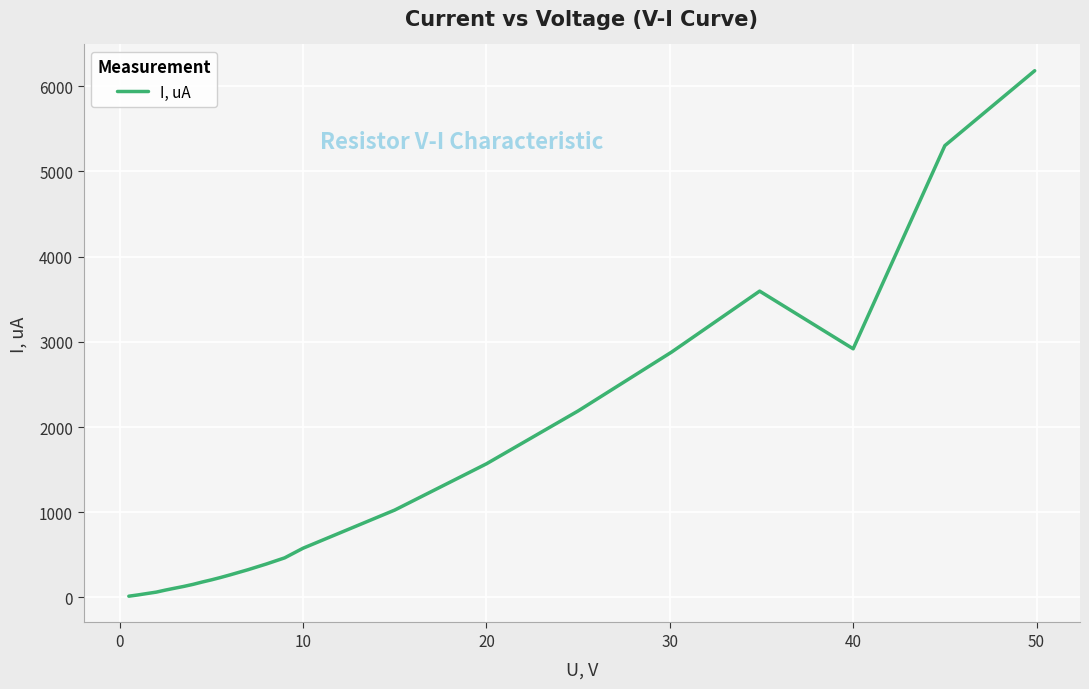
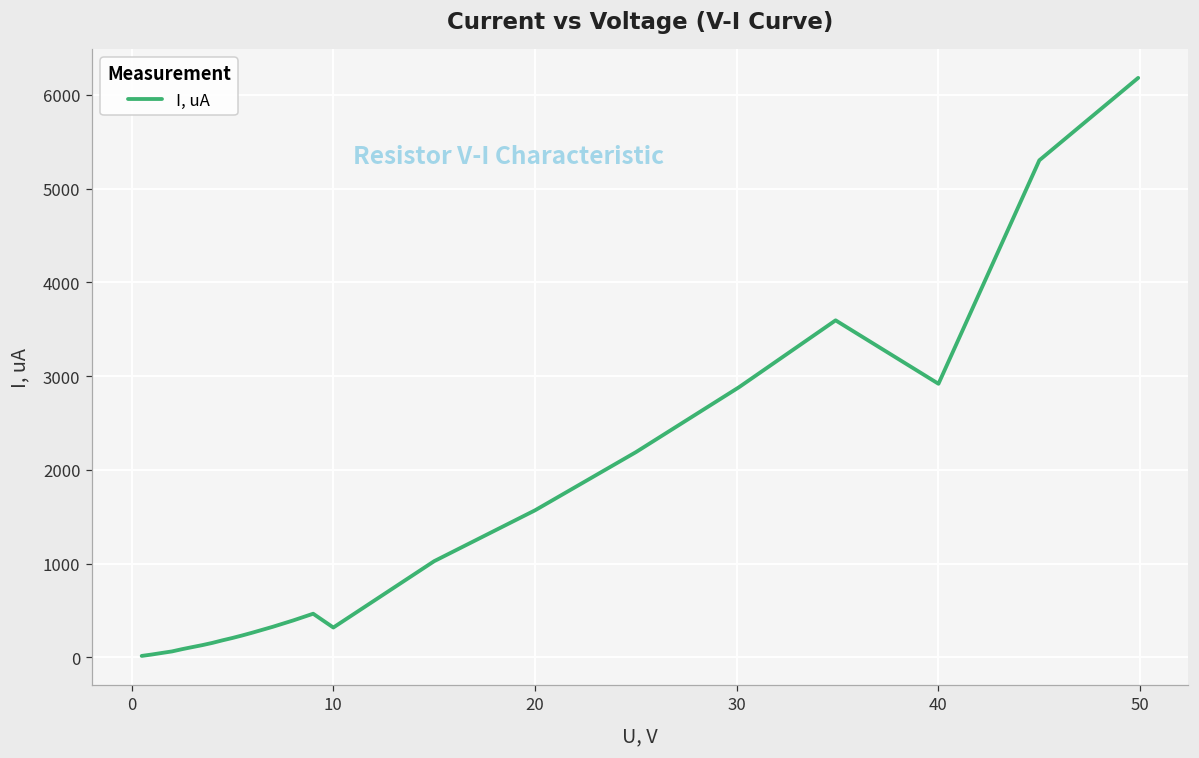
  {
-   "10": 600,
+   "10": 300,
    "20": 1600,
    "40": 2900
  }
